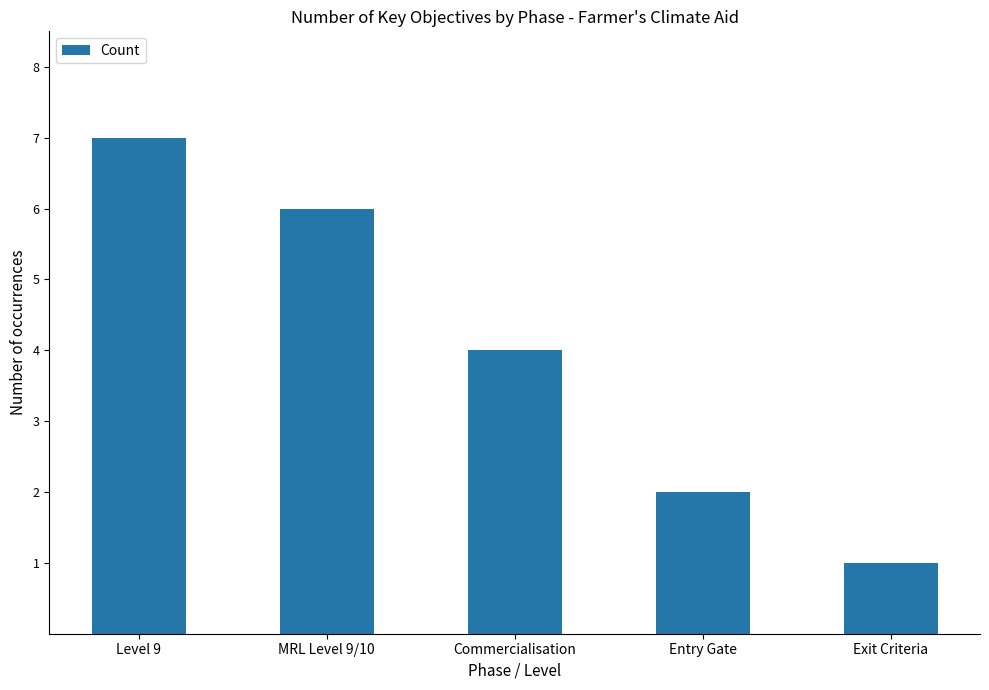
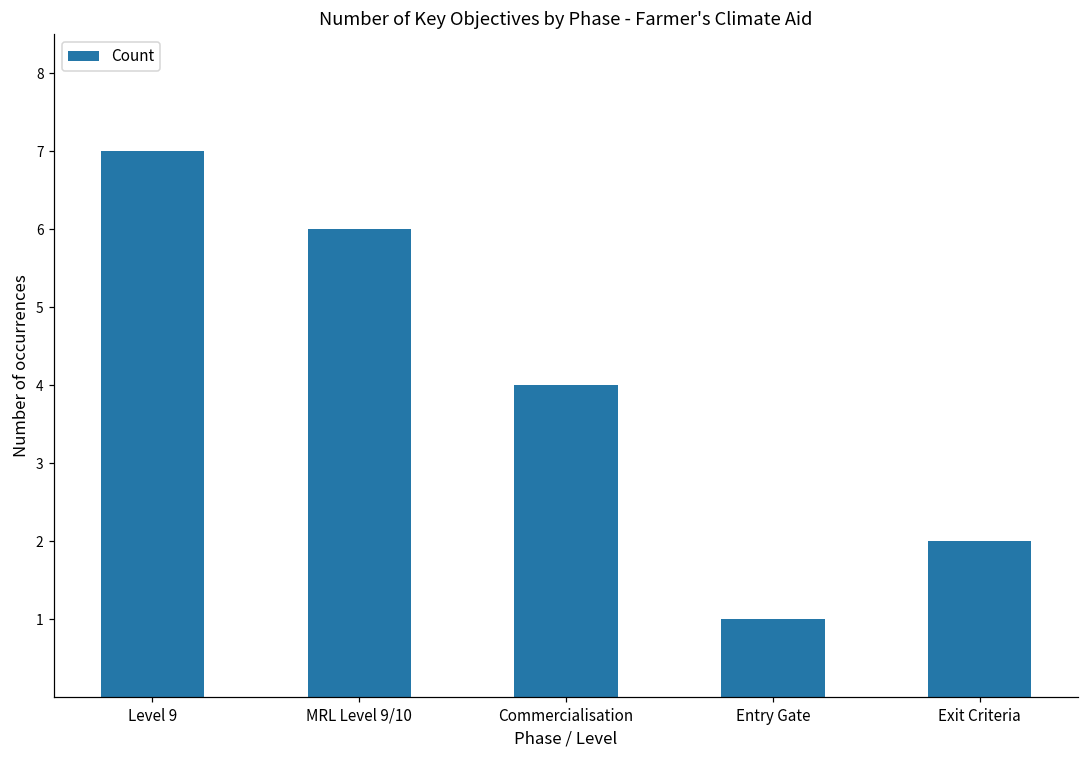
  {
    "Level 9": 7,
    "MRL Level 9/10": 6,
    "Commercialisation": 4,
-   "Entry Gate": 2,
-   "Exit Criteria": 1
+   "Entry Gate": 1,
+   "Exit Criteria": 2
  }
